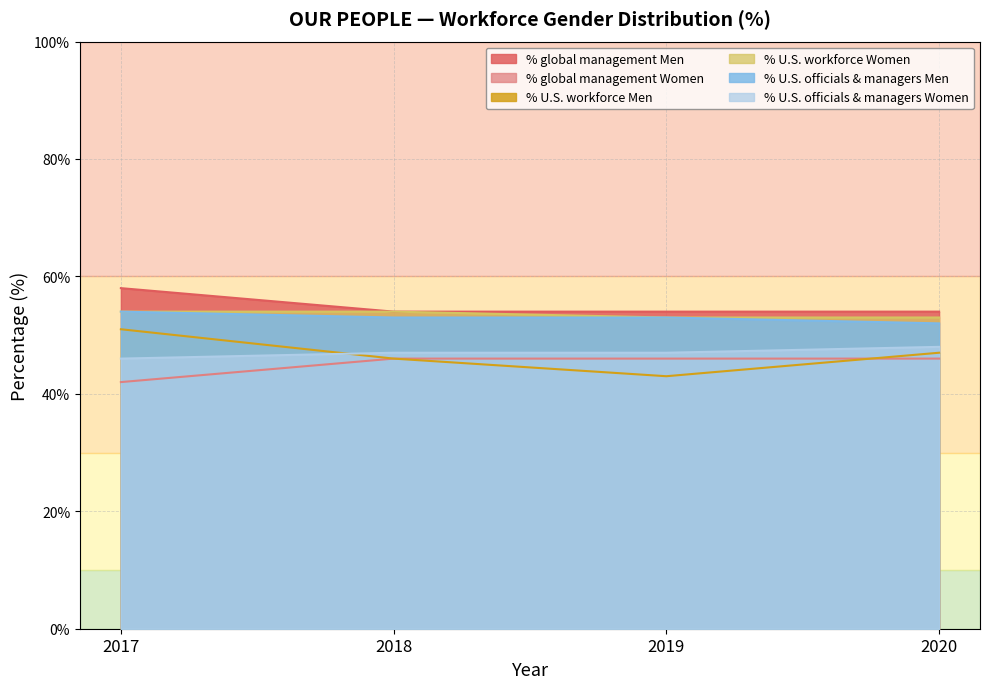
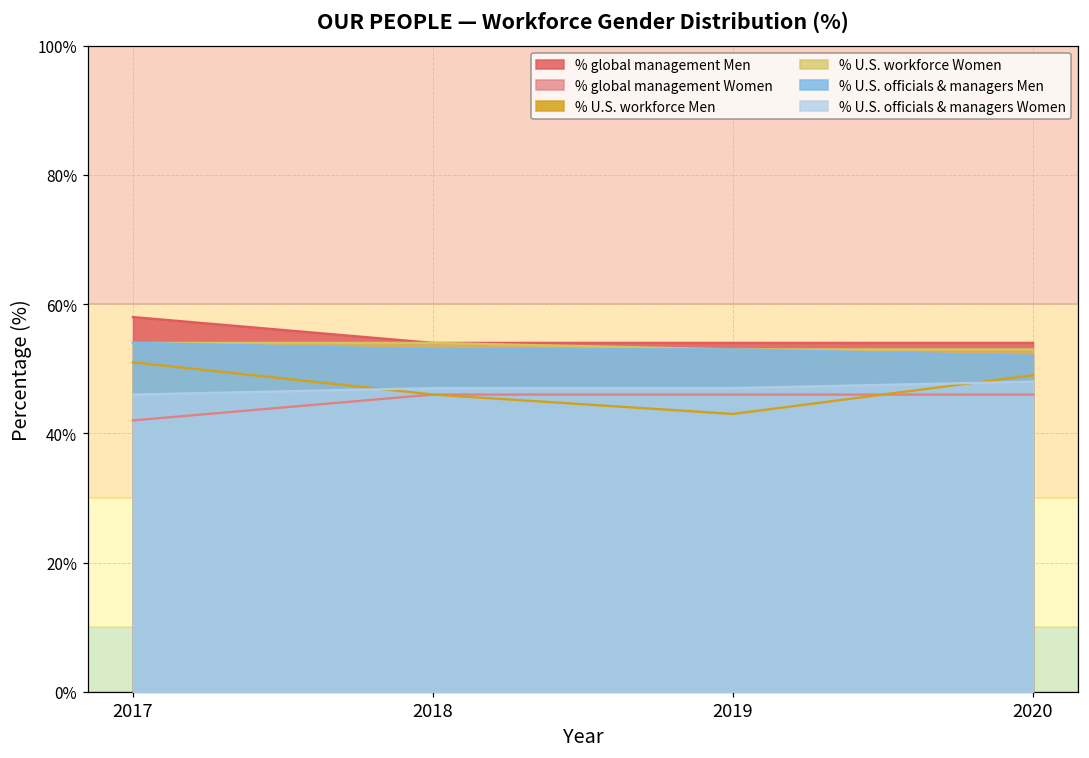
  {
    "% U.S. workforce Men": {
      "2017": "51%",
      "2019": "43%",
-     "2020": "47%"
+     "2020": "49%"
    },
    "% U.S. workforce Women": {
      "2020": "53%"
    }
  }
